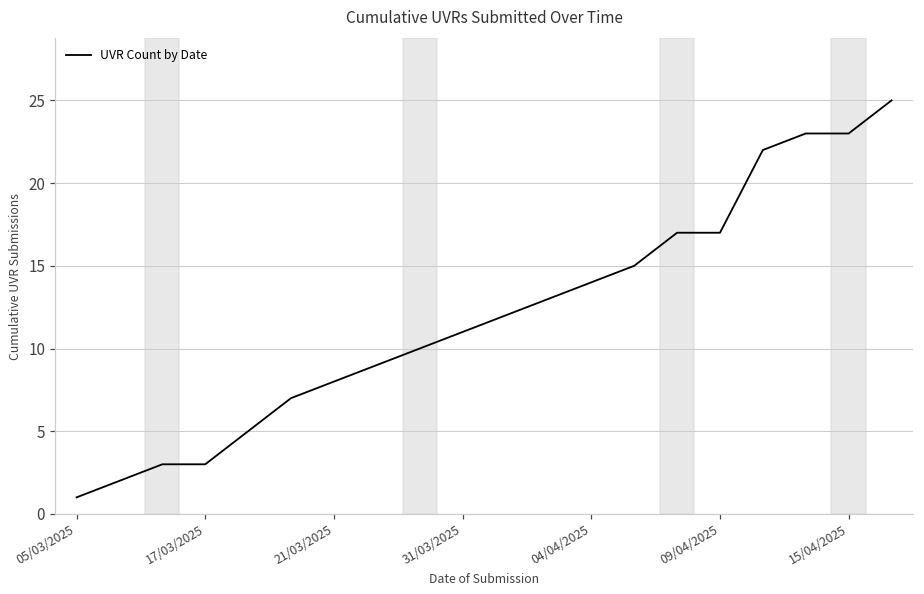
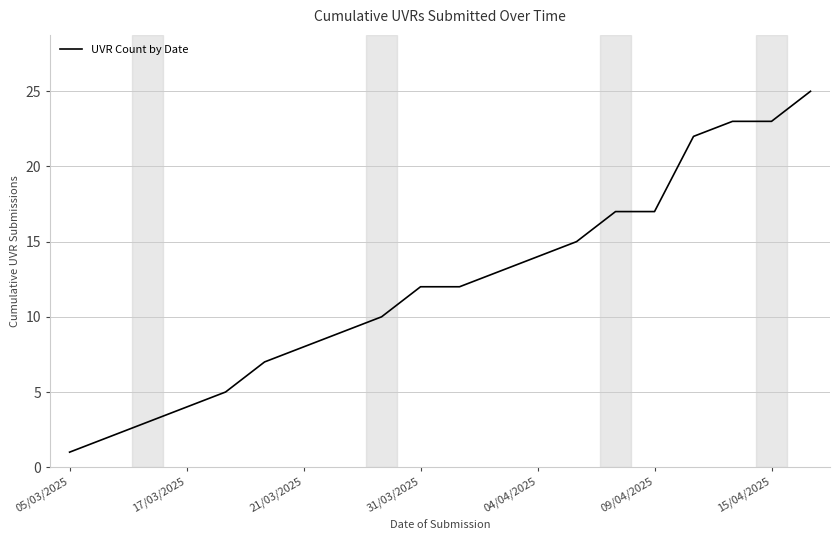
  {
    "05/03/2025": 1,
-   "17/03/2025": 3,
+   "17/03/2025": 4,
    "21/03/2025": 8,
-   "31/03/2025": 11,
+   "31/03/2025": 12,
    "04/04/2025": 14,
    "09/04/2025": 17,
    "15/04/2025": 23
  }
